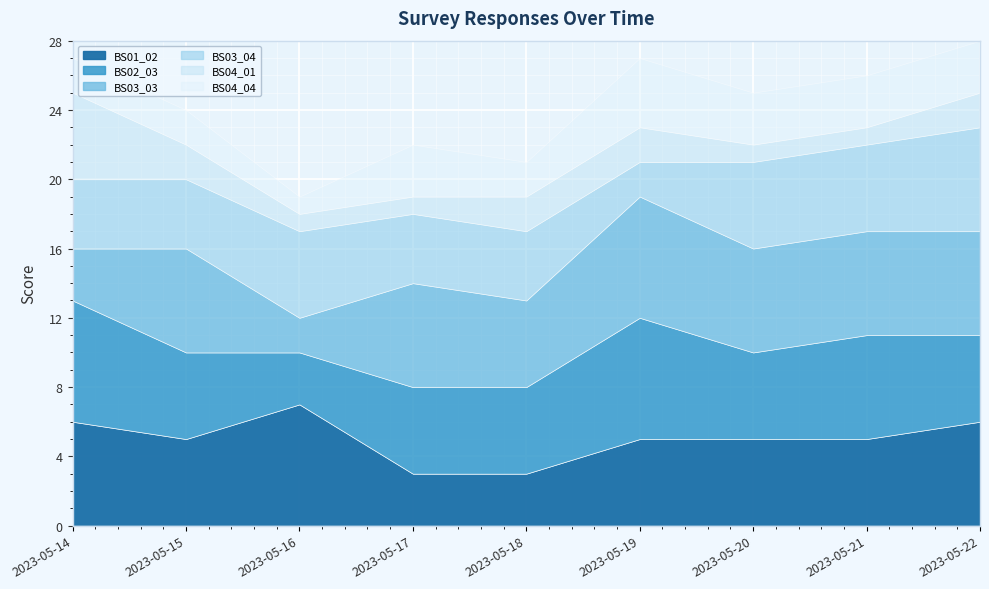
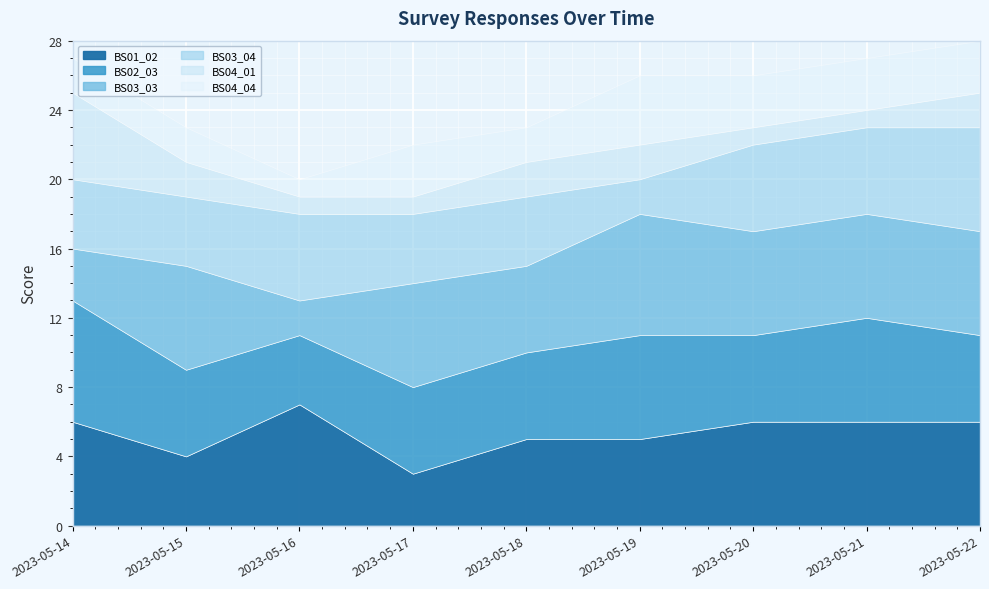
  {
    "BS01_02": {
      "2023-05-14": 6,
-     "2023-05-15": 5,
+     "2023-05-15": 4,
      "2023-05-16": 7,
      "2023-05-17": 3,
-     "2023-05-18": 3,
+     "2023-05-18": 5,
      "2023-05-19": 5,
-     "2023-05-20": 5,
-     "2023-05-21": 5,
+     "2023-05-20": 6,
+     "2023-05-21": 6,
      "2023-05-22": 6
    },
    "BS02_03": {
      "2023-05-14": 7,
      "2023-05-15": 5,
-     "2023-05-16": 3,
+     "2023-05-16": 4,
      "2023-05-17": 5,
      "2023-05-18": 5,
-     "2023-05-19": 7,
+     "2023-05-19": 6,
      "2023-05-20": 5,
      "2023-05-21": 6,
      "2023-05-22": 5
    }
  }
